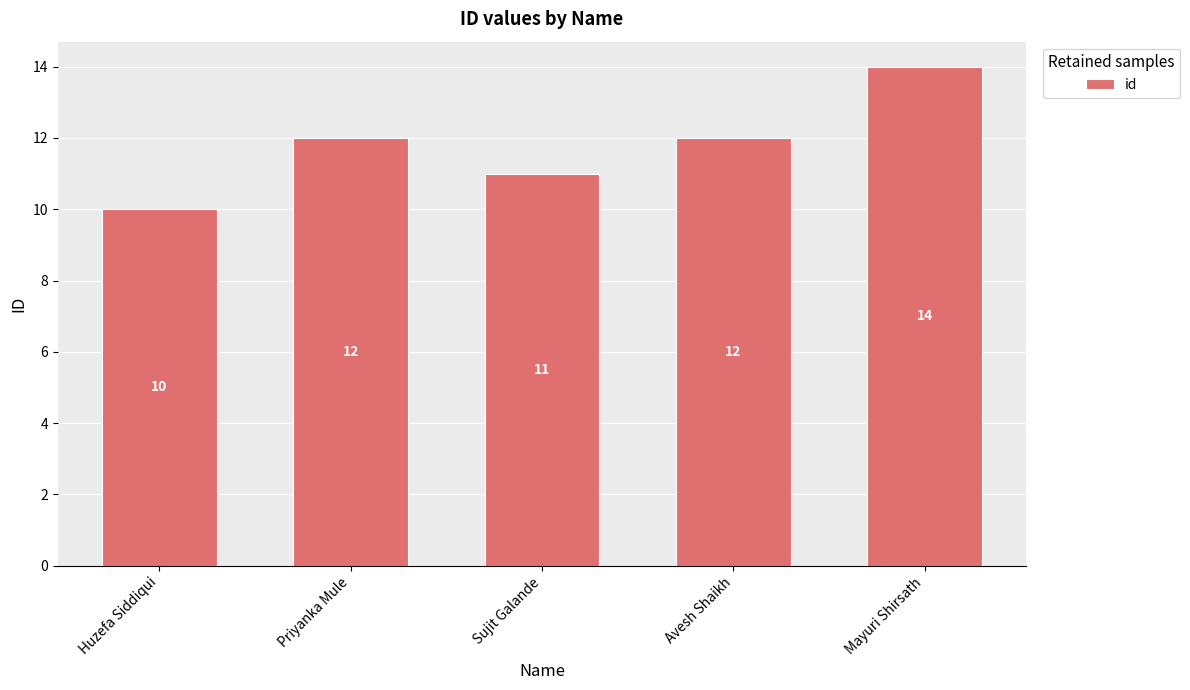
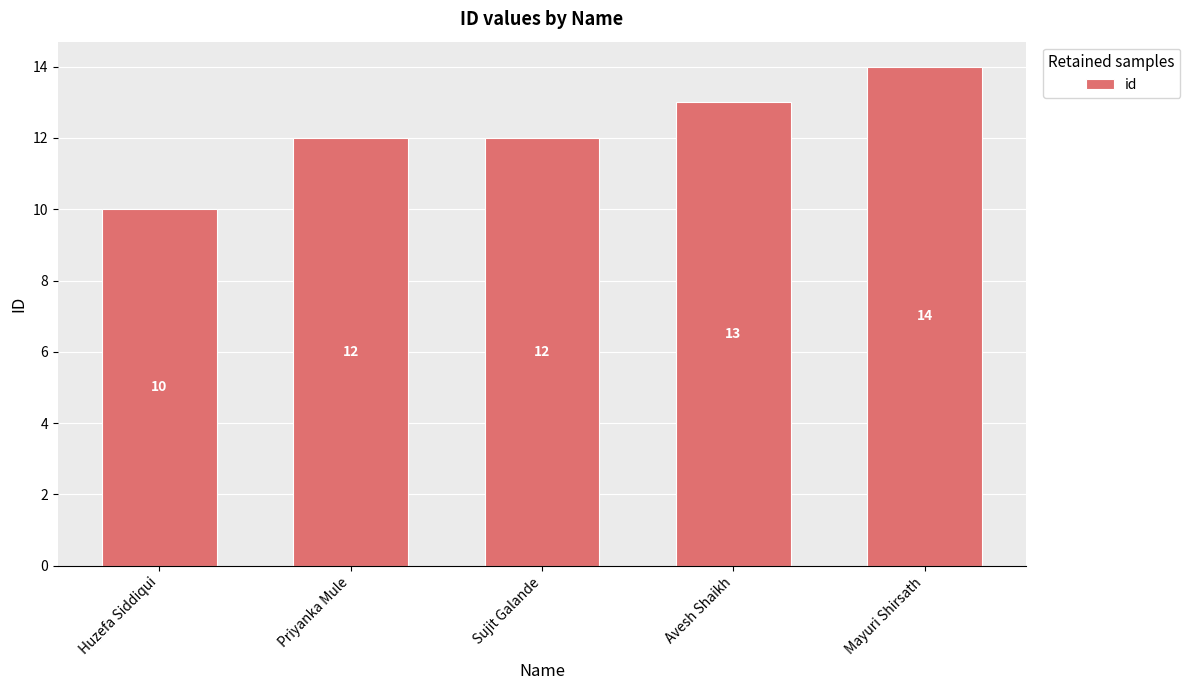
  {
    "Huzefa Siddiqui": 10,
    "Priyanka Mule": 12,
-   "Sujit Galande": 11,
-   "Avesh Shaikh": 12,
+   "Sujit Galande": 12,
+   "Avesh Shaikh": 13,
    "Mayuri Shirsath": 14
  }
